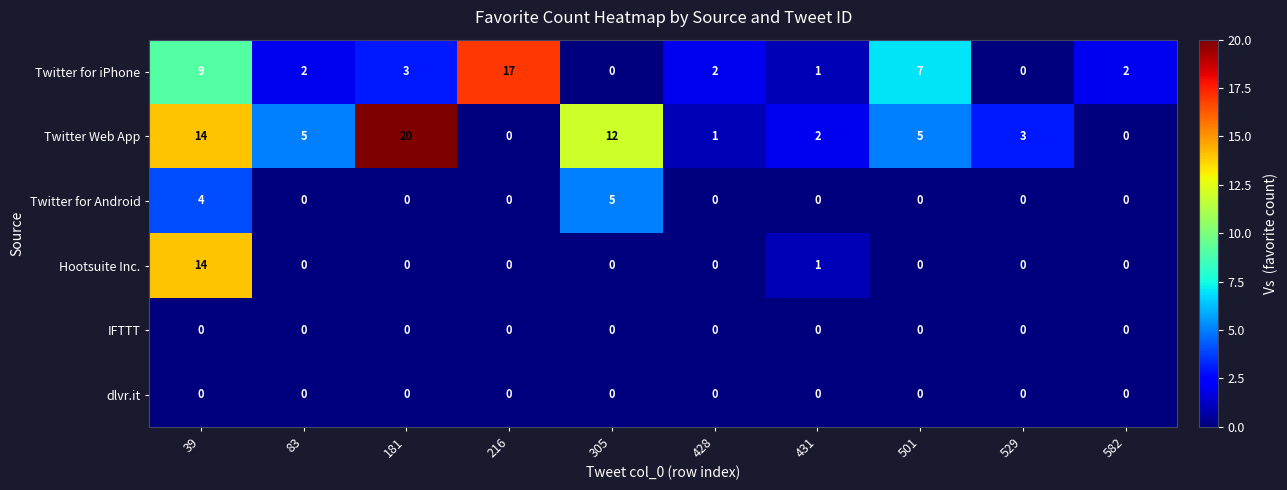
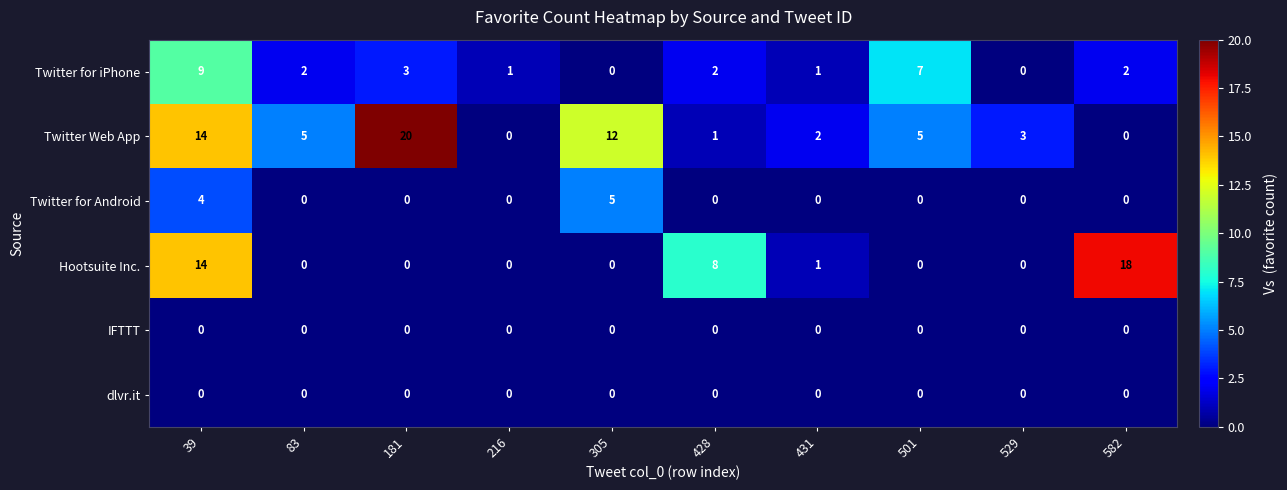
  {
    "Twitter for iPhone": {
      "39": 9,
      "83": 2,
      "181": 3,
-     "216": 17,
+     "216": 1,
      "305": 0,
      "428": 2,
      "431": 1,
      "501": 7,
      "529": 0,
      "582": 2
    },
    "Twitter Web App": {
      "39": 14,
      "83": 5,
      "181": 20,
      "216": 0,
      "305": 12,
      "428": 1,
      "431": 2,
      "501": 5,
      "529": 3,
      "582": 0
    },
    "Twitter for Android": {
      "39": 4,
      "83": 0,
      "181": 0,
      "216": 0,
      "305": 5,
      "428": 0,
      "431": 0,
      "501": 0,
      "529": 0,
      "582": 0
    },
    "Hootsuite Inc.": {
      "39": 14,
      "83": 0,
      "181": 0,
      "216": 0,
      "305": 0,
-     "428": 0,
+     "428": 8,
      "431": 1,
      "501": 0,
      "529": 0,
-     "582": 0
+     "582": 18
    },
    "IFTTT": {
      "39": 0,
      "83": 0,
      "181": 0,
      "216": 0,
      "305": 0,
      "428": 0,
      "431": 0,
      "501": 0,
      "529": 0,
      "582": 0
    },
    "dlvr.it": {
      "39": 0,
      "83": 0,
      "181": 0,
      "216": 0,
      "305": 0,
      "428": 0,
      "431": 0,
      "501": 0,
      "529": 0,
      "582": 0
    }
  }
